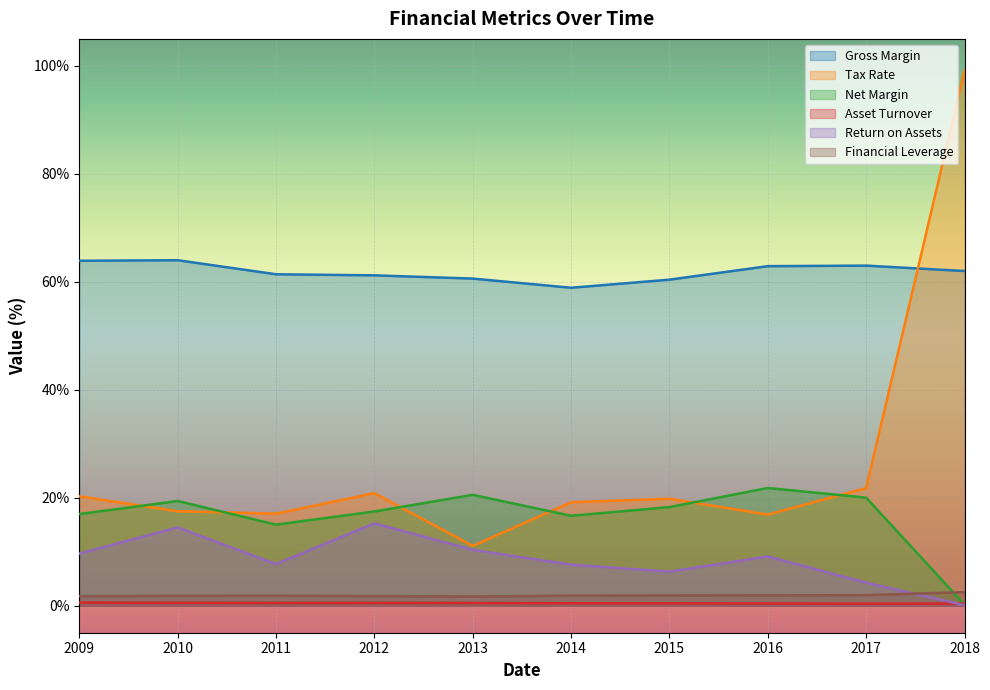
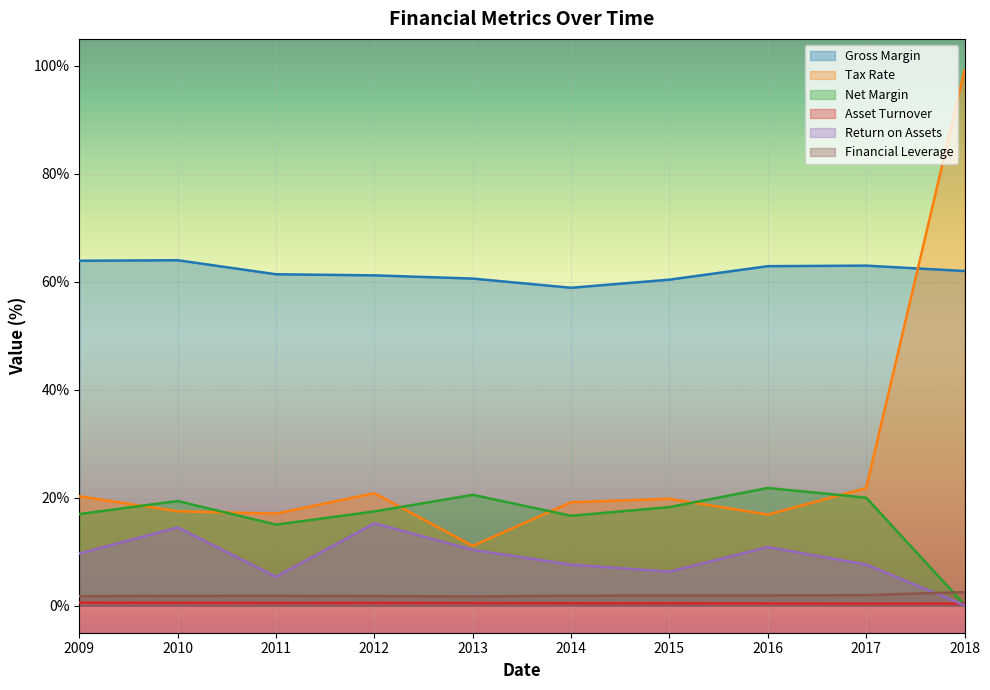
  {
    "Gross Margin": {
      "2009": "64%",
      "2010": "64%",
      "2011": "61%",
      "2012": "61%",
      "2013": "61%",
      "2014": "59%",
      "2015": "60%",
      "2016": "63%",
      "2017": "63%",
      "2018": "62%"
    },
    "Net Margin": {
      "2009": "17%",
      "2010": "19%",
      "2011": "15%",
      "2012": "17%",
      "2013": "21%",
      "2014": "17%",
      "2015": "18%",
      "2016": "22%",
      "2017": "20%"
    },
    "Return on Assets": {
      "2009": "10%",
      "2010": "15%",
-     "2011": "8%",
+     "2011": "5%",
      "2012": "15%",
      "2013": "10%",
      "2014": "8%",
      "2015": "6%",
-     "2016": "9%",
-     "2017": "4%"
+     "2016": "11%",
+     "2017": "8%"
    }
  }
